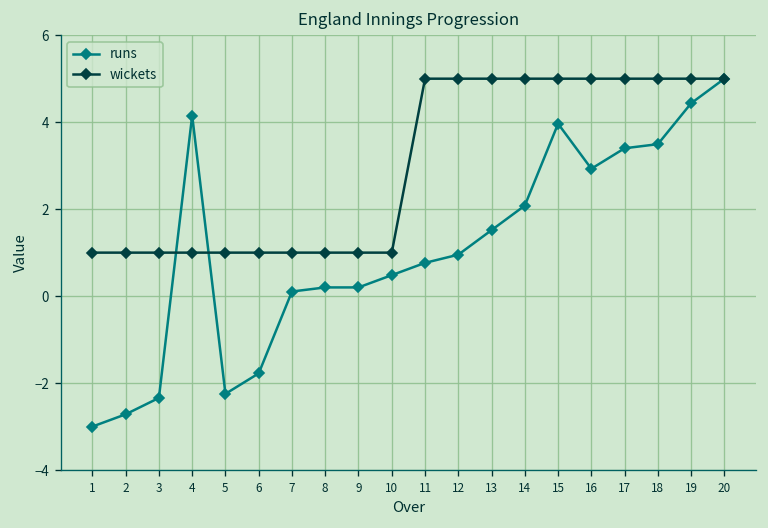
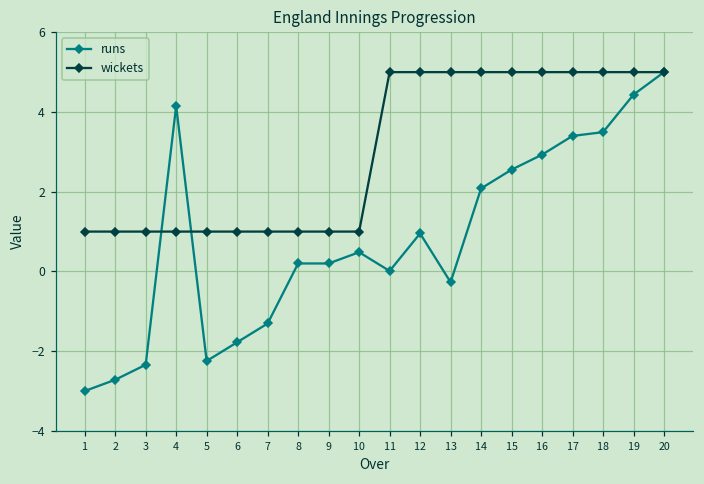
  {
    "runs": {
      "1": -3.0,
      "2": -2.7,
      "3": -2.3,
      "4": 4.2,
      "5": -2.2,
      "6": -1.8,
-     "7": 0.1,
+     "7": -1.3,
      "8": 0.2,
      "9": 0.2,
      "10": 0.5,
-     "11": 0.8,
+     "11": 0.0,
      "12": 1.0,
-     "13": 1.5,
+     "13": -0.3,
      "14": 2.1,
-     "15": 4.0,
+     "15": 2.6,
      "16": 2.9,
      "17": 3.4,
      "18": 3.5,
      "19": 4.4
    },
    "wickets": {
      "1": 1.0,
      "2": 1.0,
      "3": 1.0,
      "4": 1.0,
      "5": 1.0,
      "6": 1.0,
      "7": 1.0,
      "8": 1.0,
      "9": 1.0,
      "10": 1.0,
      "11": 5.0,
      "12": 5.0,
      "13": 5.0,
      "14": 5.0,
      "15": 5.0,
      "16": 5.0,
      "17": 5.0,
      "18": 5.0,
      "19": 5.0
    }
  }
